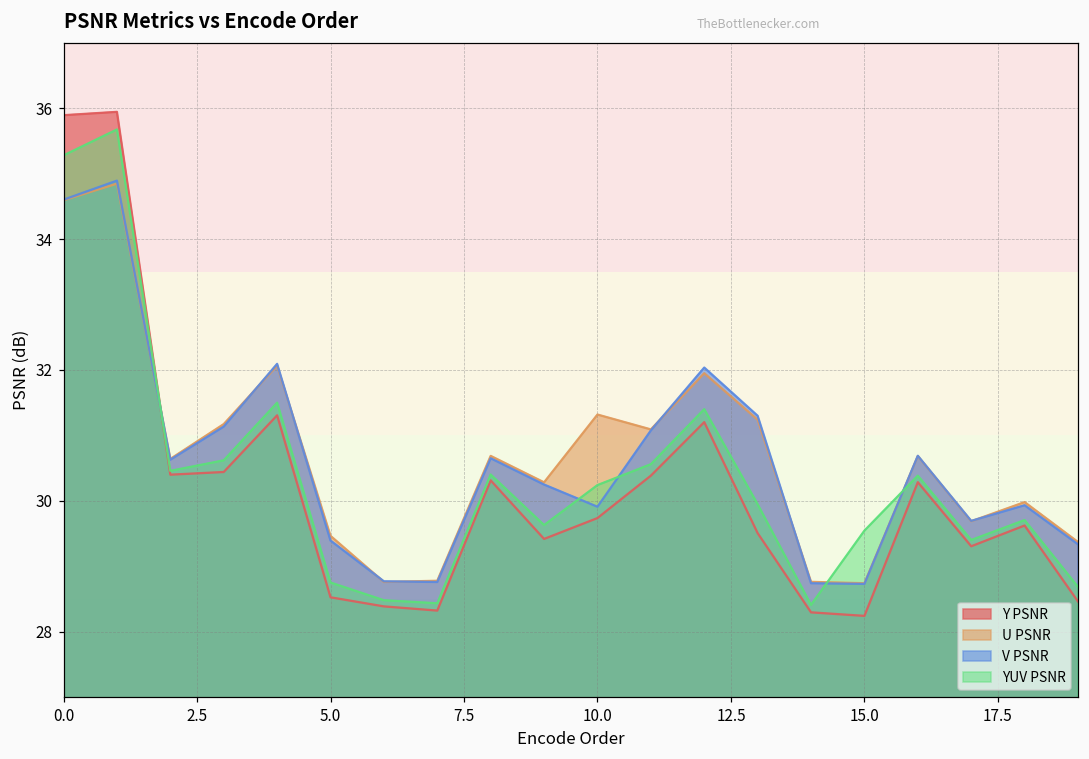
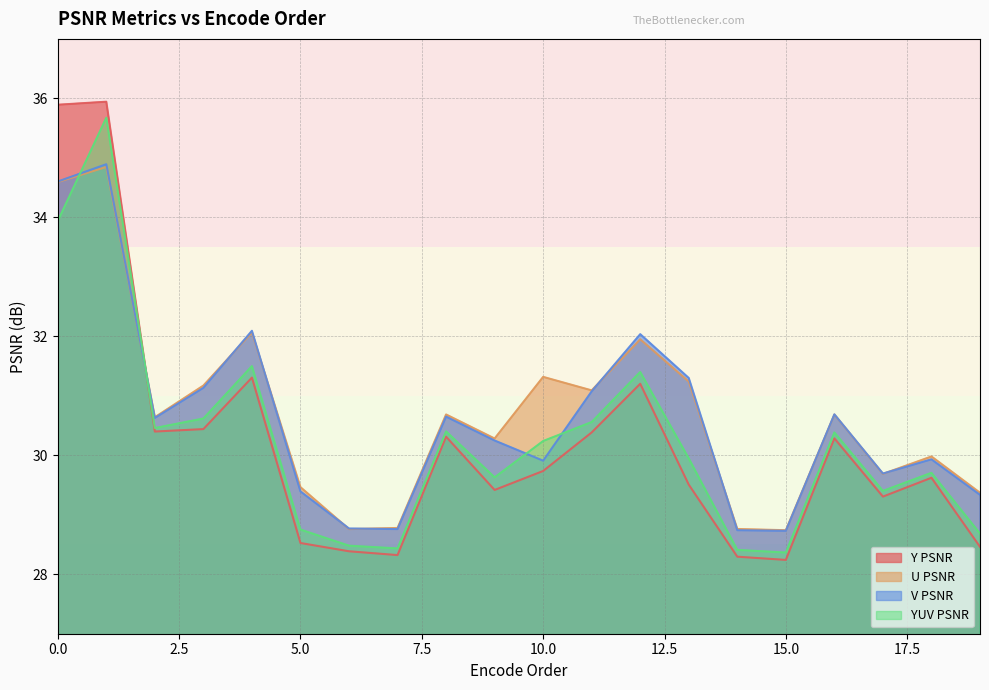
  {
    "Y PSNR": {
      "0.0": 35.9,
      "5.0": 28.5,
      "10.0": 29.7,
      "15.0": 28.2
    },
    "U PSNR": {
      "5.0": 29.5,
      "10.0": 31.3
    },
    "V PSNR": {
      "5.0": 29.4,
      "10.0": 29.9
    },
    "YUV PSNR": {
-     "0.0": 35.3,
+     "0.0": 33.9,
      "5.0": 28.8,
      "10.0": 30.2,
-     "15.0": 29.5
+     "15.0": 28.4
    }
  }
